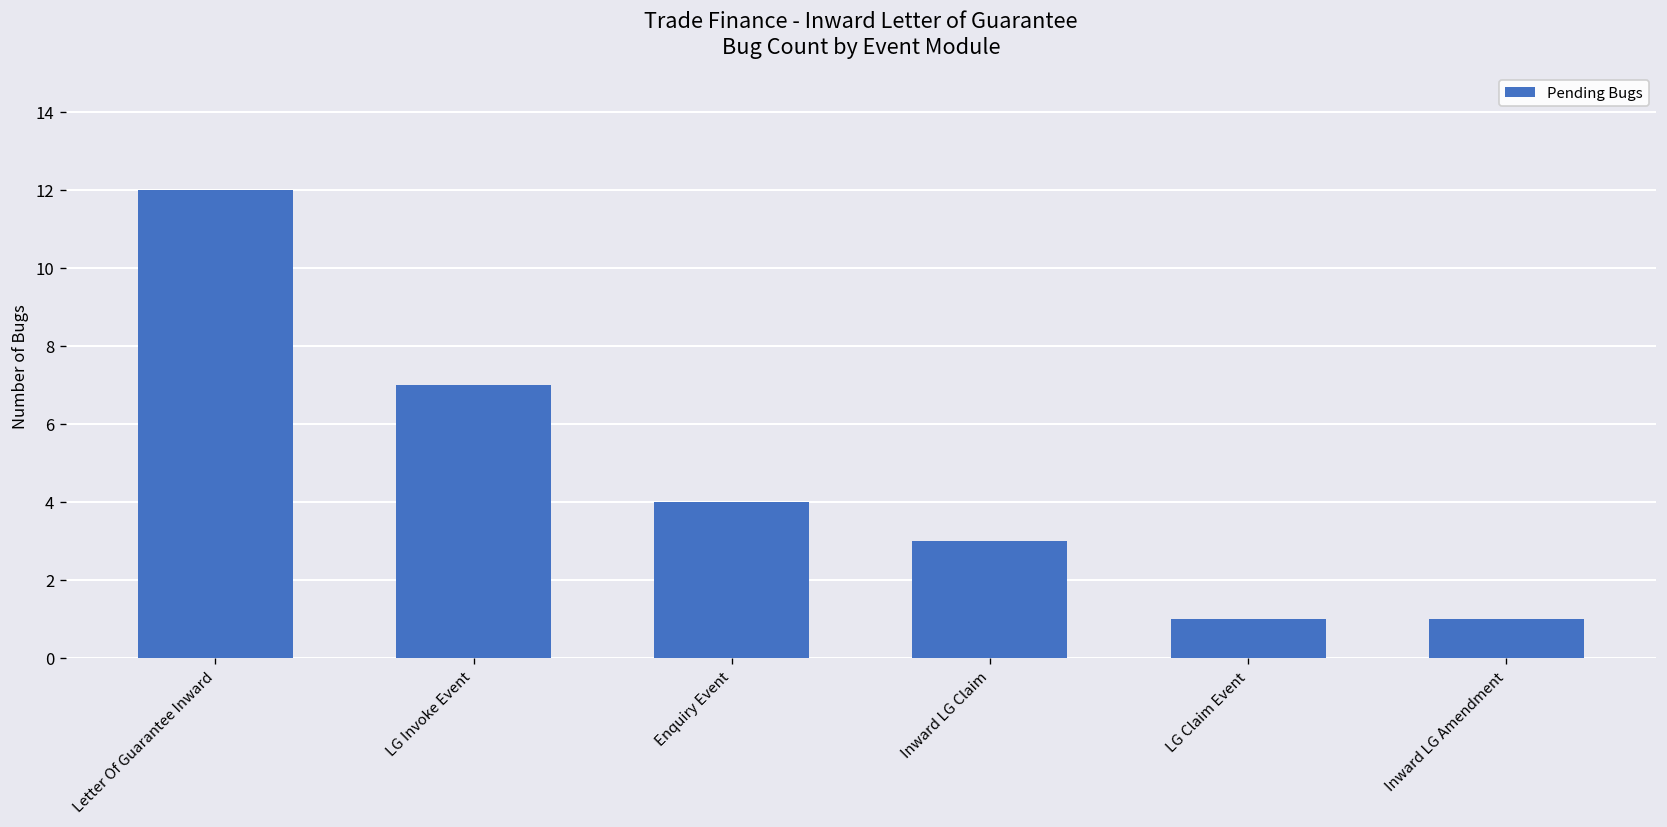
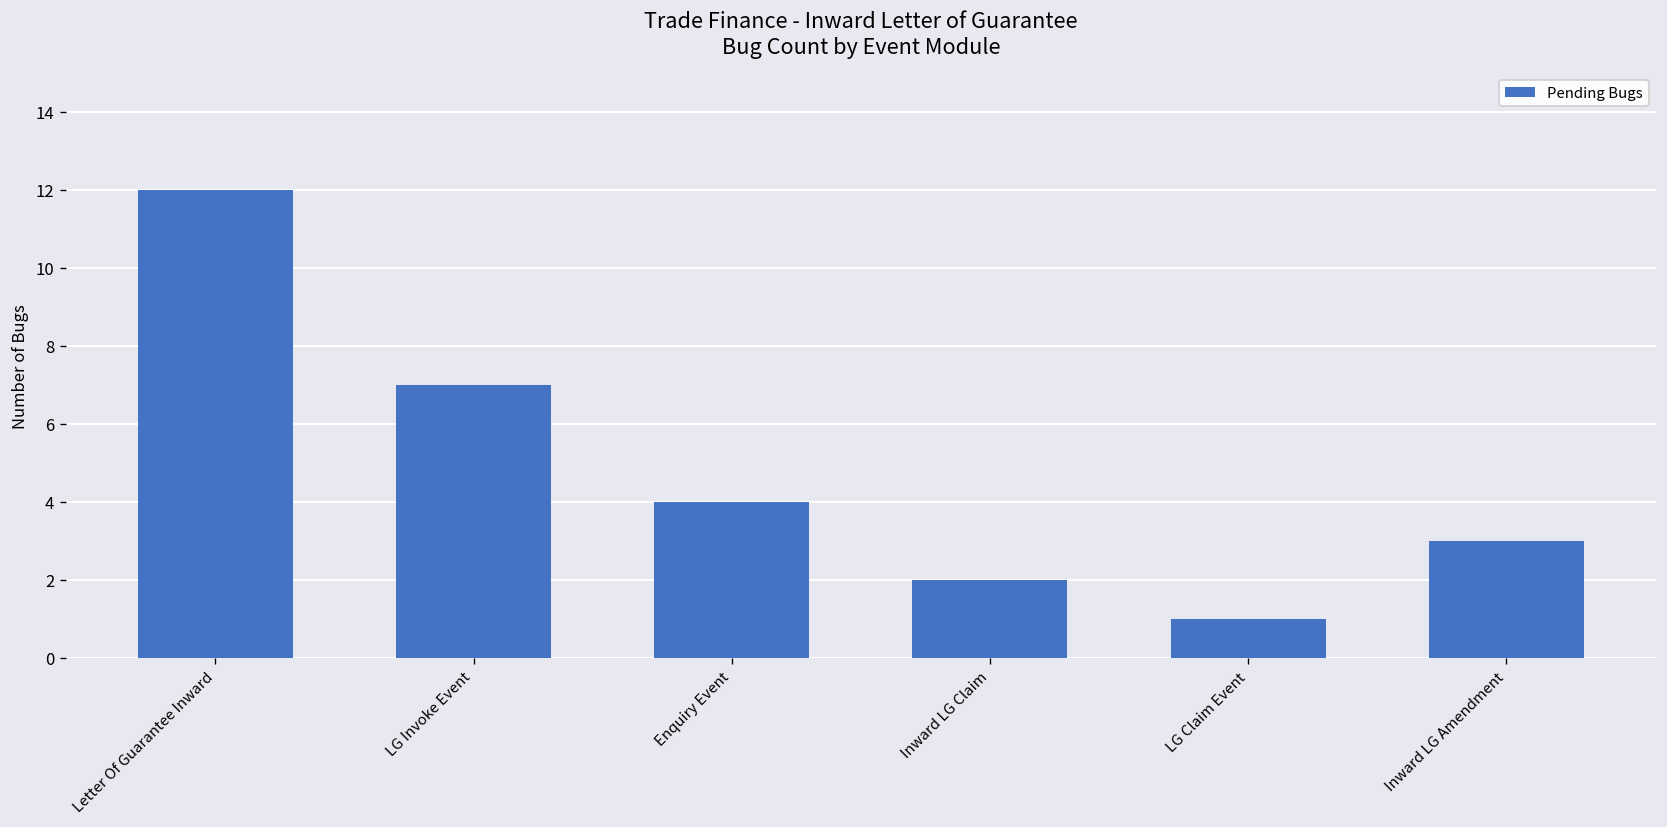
  {
    "Letter Of Guarantee Inward": 12,
    "LG Invoke Event": 7,
    "Enquiry Event": 4,
-   "Inward LG Claim": 3,
+   "Inward LG Claim": 2,
    "LG Claim Event": 1,
-   "Inward LG Amendment": 1
+   "Inward LG Amendment": 3
  }
